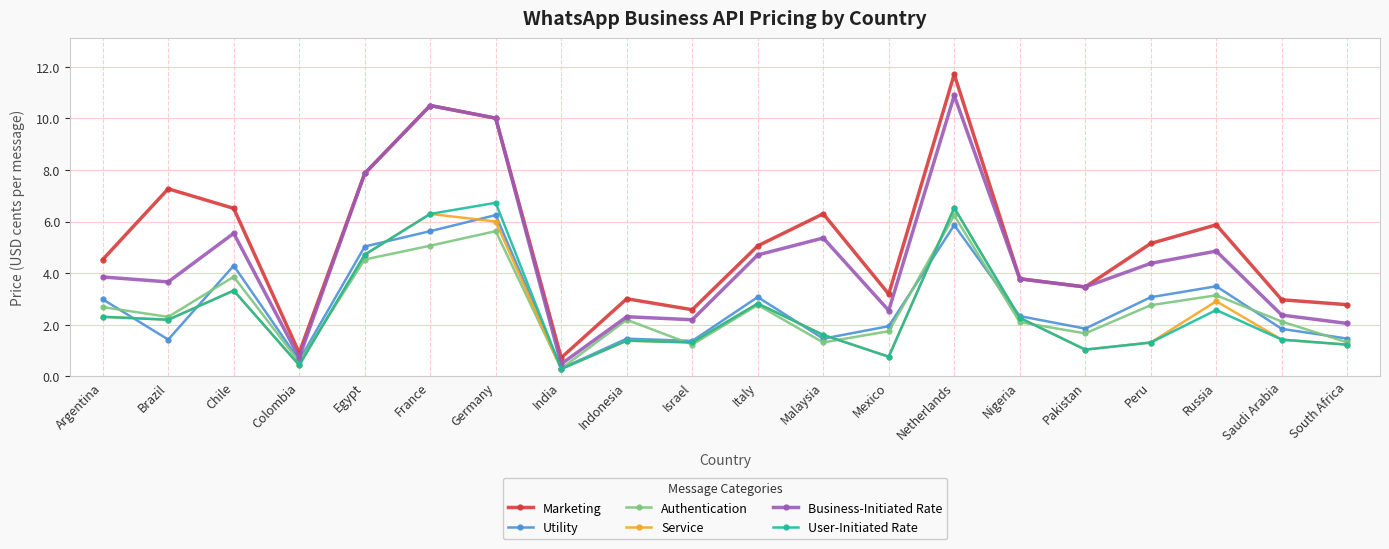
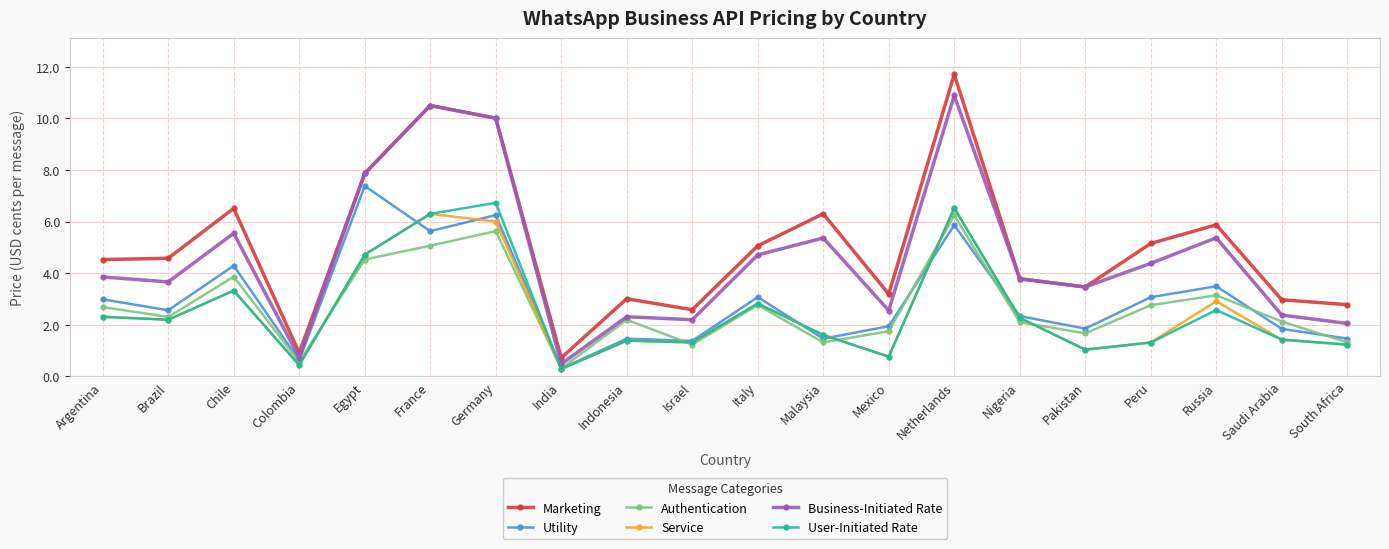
  {
    "Marketing": {
      "Argentina": 4.5,
-     "Brazil": 7.3,
+     "Brazil": 4.6,
      "Chile": 6.5,
      "Colombia": 0.9,
      "India": 0.7,
      "Indonesia": 3.0,
      "Israel": 2.6,
      "Italy": 5.1,
      "Malaysia": 6.3,
      "Mexico": 3.2,
      "Netherlands": 11.7,
      "Peru": 5.2,
      "Russia": 5.9,
      "Saudi Arabia": 3.0,
      "South Africa": 2.8
    },
    "Utility": {
      "Argentina": 3.0,
-     "Brazil": 1.4,
+     "Brazil": 2.6,
      "Chile": 4.3,
-     "Egypt": 5.0,
+     "Egypt": 7.4,
      "France": 5.6,
      "Germany": 6.3,
      "Italy": 3.1,
      "Malaysia": 1.5,
      "Mexico": 1.9,
      "Netherlands": 5.9,
      "Pakistan": 1.9,
      "Peru": 3.1,
      "Russia": 3.5,
      "Saudi Arabia": 1.8,
      "South Africa": 1.5
    },
    "Authentication": {
      "Argentina": 2.7,
      "Brazil": 2.3,
      "Chile": 3.9,
      "Egypt": 4.5,
      "France": 5.1,
      "Germany": 5.6,
      "Indonesia": 2.2,
      "Malaysia": 1.3,
      "Mexico": 1.8,
      "Netherlands": 6.2,
      "Nigeria": 2.1,
      "Pakistan": 1.7,
      "Peru": 2.8,
      "Russia": 3.1,
      "Saudi Arabia": 2.1
    },
    "Service": {
      "Germany": 6.0,
      "Russia": 2.9
    },
    "Business-Initiated Rate": {
      "Argentina": 3.9,
      "Brazil": 3.7,
      "Chile": 5.5,
      "Colombia": 0.7,
      "India": 0.5,
      "Indonesia": 2.3,
      "Israel": 2.2,
      "Italy": 4.7,
      "Malaysia": 5.4,
      "Mexico": 2.6,
      "Netherlands": 10.9,
      "Peru": 4.4,
-     "Russia": 4.9,
+     "Russia": 5.4,
      "Saudi Arabia": 2.4,
      "South Africa": 2.1
    },
    "User-Initiated Rate": {
      "Germany": 6.7,
      "Russia": 2.6
    }
  }
